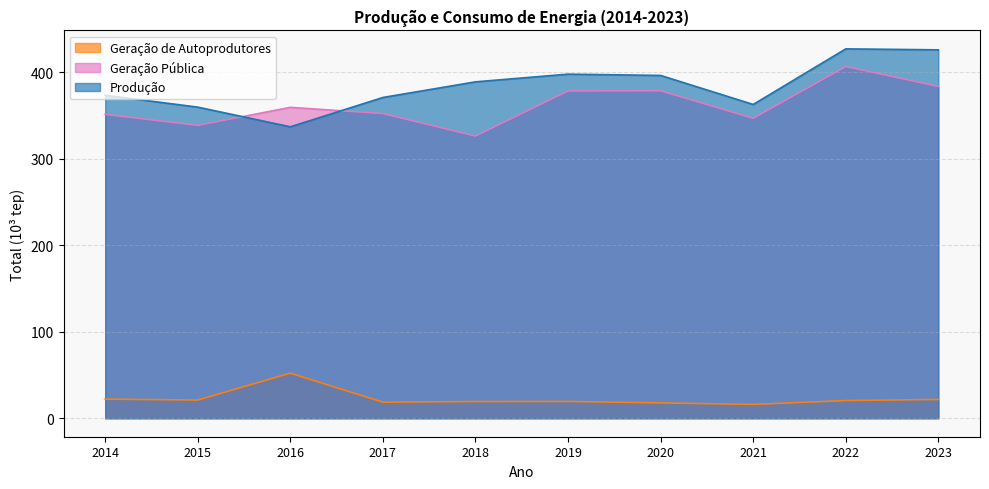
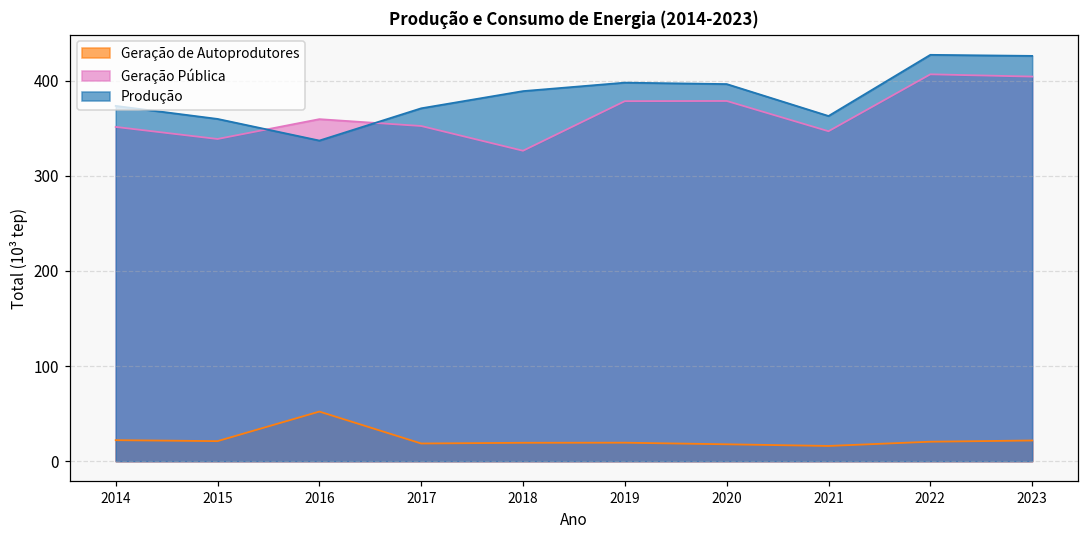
  {
    "Geração de Autoprodutores": {
      "2014": 20,
      "2015": 20,
      "2016": 50,
      "2017": 20,
      "2018": 20,
      "2019": 20,
      "2020": 20,
      "2021": 20,
      "2022": 20,
      "2023": 20
    },
    "Geração Pública": {
      "2014": 350,
      "2015": 340,
      "2016": 360,
      "2017": 350,
      "2018": 330,
      "2019": 380,
      "2020": 380,
      "2021": 350,
      "2022": 410,
-     "2023": 380
+     "2023": 400
    },
    "Produção": {
      "2015": 360,
      "2016": 340,
      "2017": 370,
      "2018": 390,
      "2019": 400,
      "2020": 400,
      "2021": 360,
      "2022": 430,
      "2023": 430
    }
  }
